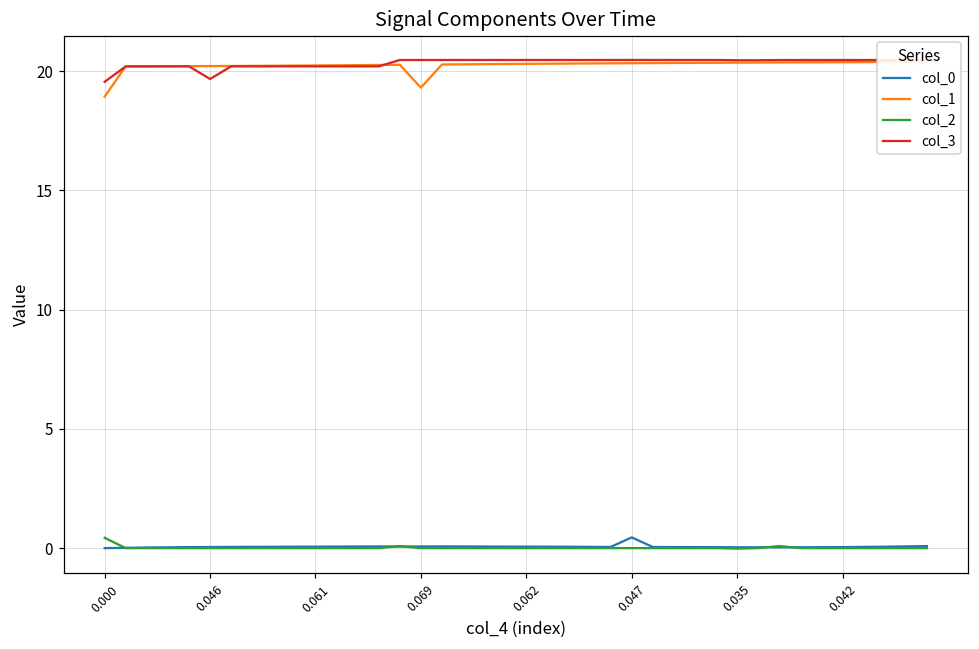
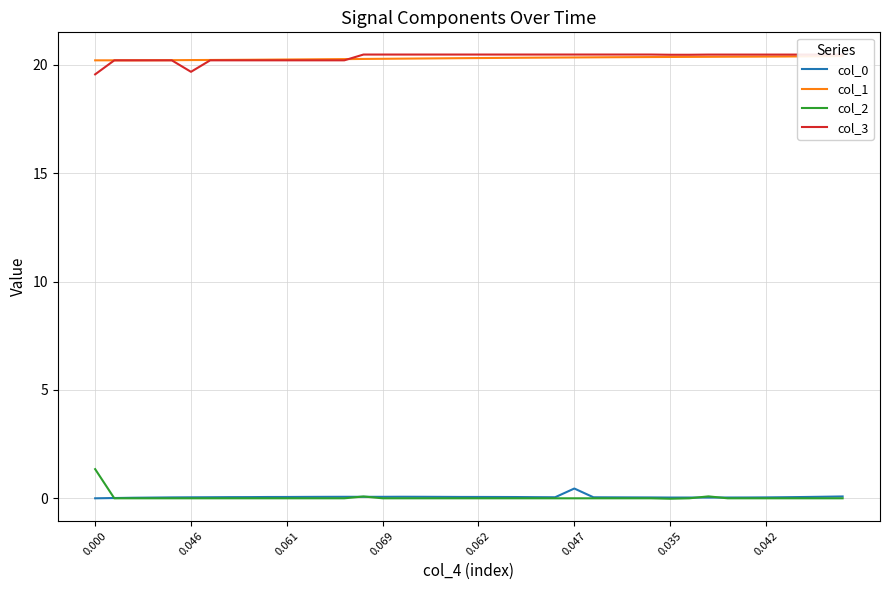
  {
    "col_0": {
      "0.000": 0.0,
      "0.047": 0.5
    },
    "col_1": {
-     "0.000": 18.9,
+     "0.000": 20.2,
      "0.046": 20.2,
-     "0.069": 19.3,
+     "0.069": 20.3,
      "0.062": 20.3,
      "0.047": 20.3
    },
    "col_2": {
-     "0.000": 0.4,
+     "0.000": 1.3,
      "0.047": 0.0
    },
    "col_3": {
      "0.000": 19.6,
      "0.046": 19.7,
      "0.069": 20.5,
      "0.062": 20.5,
      "0.047": 20.5
    }
  }
